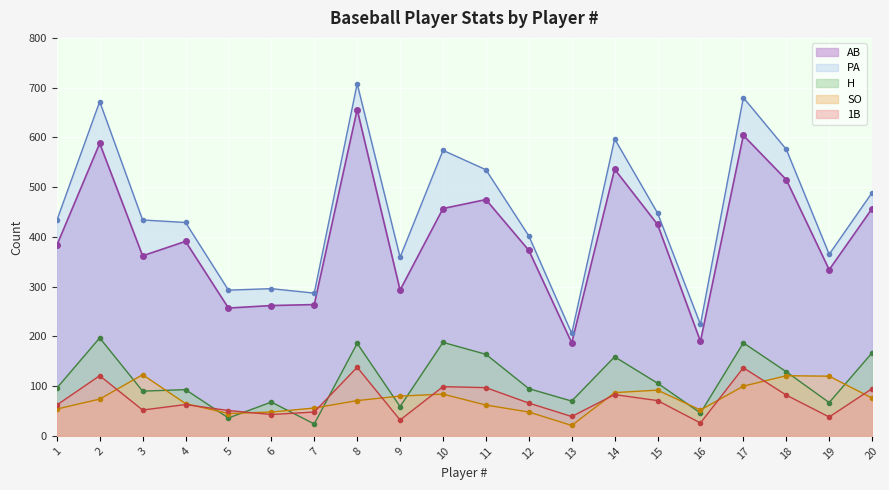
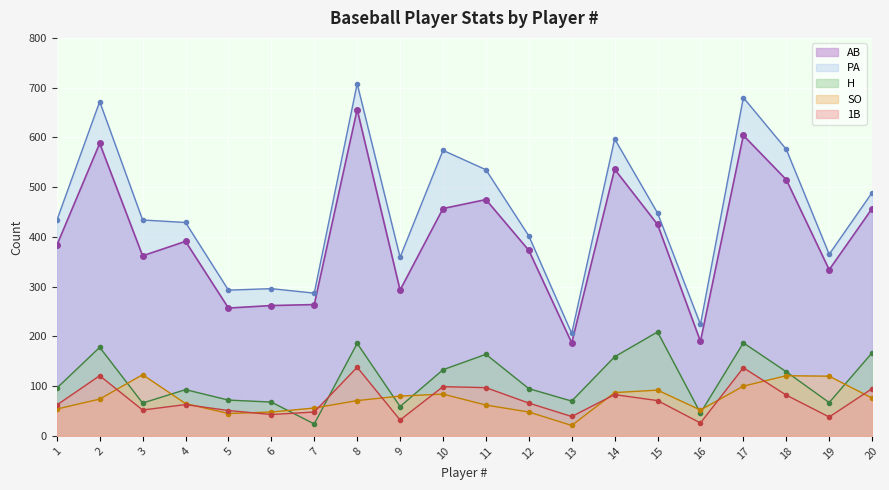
  {
    "H": {
      "1": 100,
-     "2": 200,
-     "3": 90,
+     "2": 180,
+     "3": 70,
      "4": 90,
-     "5": 40,
+     "5": 70,
      "6": 70,
      "7": 20,
      "8": 190,
      "9": 60,
-     "10": 190,
+     "10": 130,
      "11": 160,
      "12": 100,
      "13": 70,
      "14": 160,
-     "15": 110,
+     "15": 210,
      "16": 50,
      "17": 190,
      "18": 130,
      "19": 70,
      "20": 170
    }
  }
